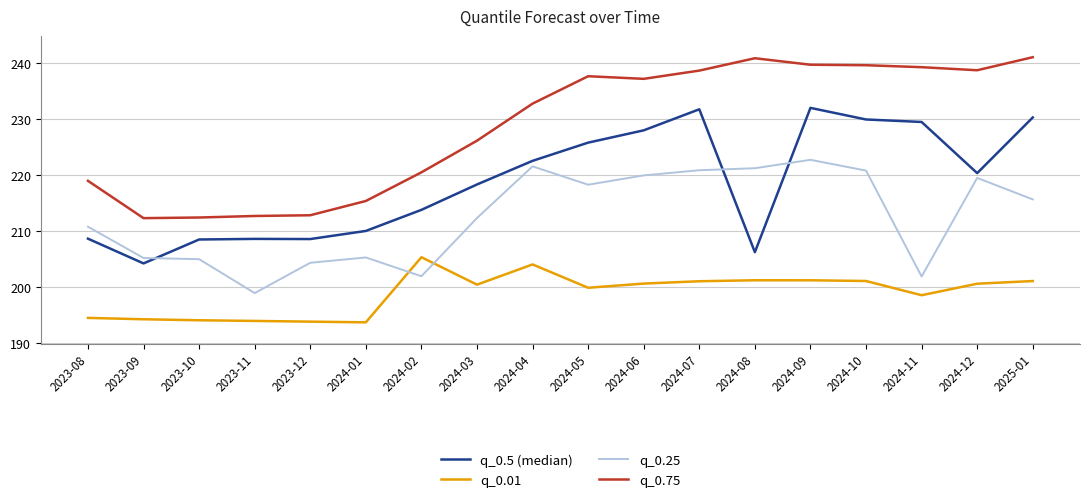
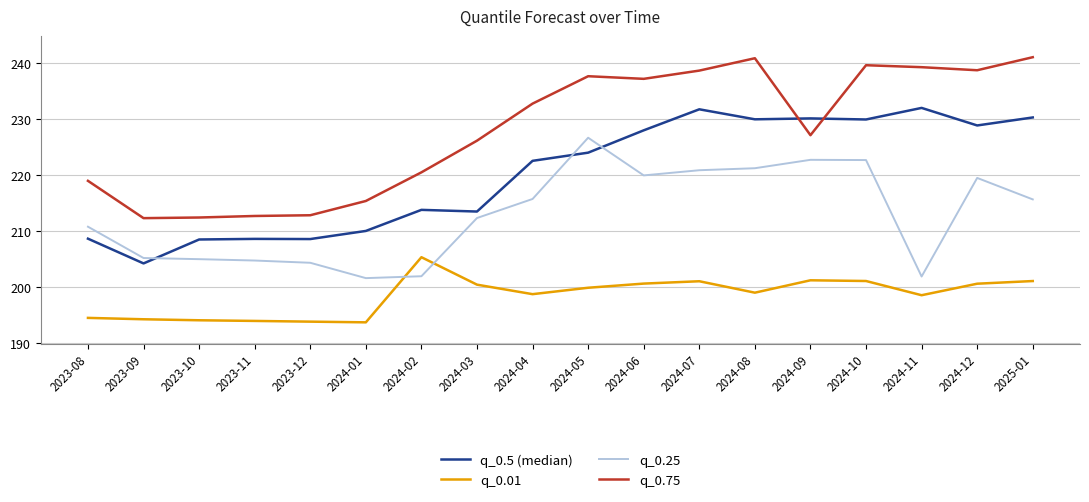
  {
    "q_0.5 (median)": {
      "2023-08": 209,
      "2023-09": 204,
      "2023-10": 209,
      "2023-11": 209,
      "2023-12": 209,
      "2024-01": 210,
      "2024-02": 214,
-     "2024-03": 218,
+     "2024-03": 214,
      "2024-04": 223,
-     "2024-05": 226,
+     "2024-05": 224,
      "2024-06": 228,
      "2024-07": 232,
-     "2024-08": 206,
-     "2024-09": 232,
+     "2024-08": 230,
+     "2024-09": 230,
      "2024-10": 230,
-     "2024-11": 230,
-     "2024-12": 220,
+     "2024-11": 232,
+     "2024-12": 229,
      "2025-01": 230
    },
    "q_0.01": {
      "2023-08": 195,
      "2023-09": 194,
      "2023-10": 194,
      "2023-11": 194,
      "2023-12": 194,
      "2024-01": 194,
      "2024-02": 205,
      "2024-03": 200,
-     "2024-04": 204,
+     "2024-04": 199,
      "2024-05": 200,
      "2024-06": 201,
      "2024-07": 201,
-     "2024-08": 201,
+     "2024-08": 199,
      "2024-09": 201,
      "2024-10": 201,
      "2024-11": 199,
      "2024-12": 201,
      "2025-01": 201
    },
    "q_0.25": {
      "2023-08": 211,
      "2023-09": 205,
      "2023-10": 205,
-     "2023-11": 199,
+     "2023-11": 205,
      "2023-12": 204,
-     "2024-01": 205,
+     "2024-01": 202,
      "2024-02": 202,
      "2024-03": 212,
-     "2024-04": 222,
-     "2024-05": 218,
+     "2024-04": 216,
+     "2024-05": 227,
      "2024-06": 220,
      "2024-07": 221,
      "2024-08": 221,
      "2024-09": 223,
-     "2024-10": 221,
+     "2024-10": 223,
      "2024-11": 202,
      "2024-12": 220,
      "2025-01": 216
    },
    "q_0.75": {
      "2023-08": 219,
      "2023-09": 212,
      "2023-10": 212,
      "2023-11": 213,
      "2023-12": 213,
      "2024-01": 215,
      "2024-02": 221,
      "2024-03": 226,
      "2024-04": 233,
      "2024-05": 238,
      "2024-06": 237,
      "2024-07": 239,
      "2024-08": 241,
-     "2024-09": 240,
+     "2024-09": 227,
      "2024-10": 240,
      "2024-11": 239,
      "2024-12": 239,
      "2025-01": 241
    }
  }
